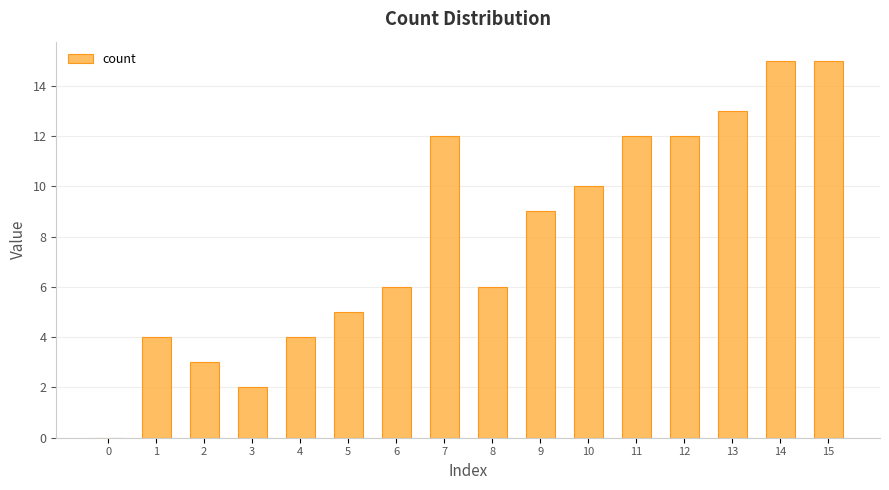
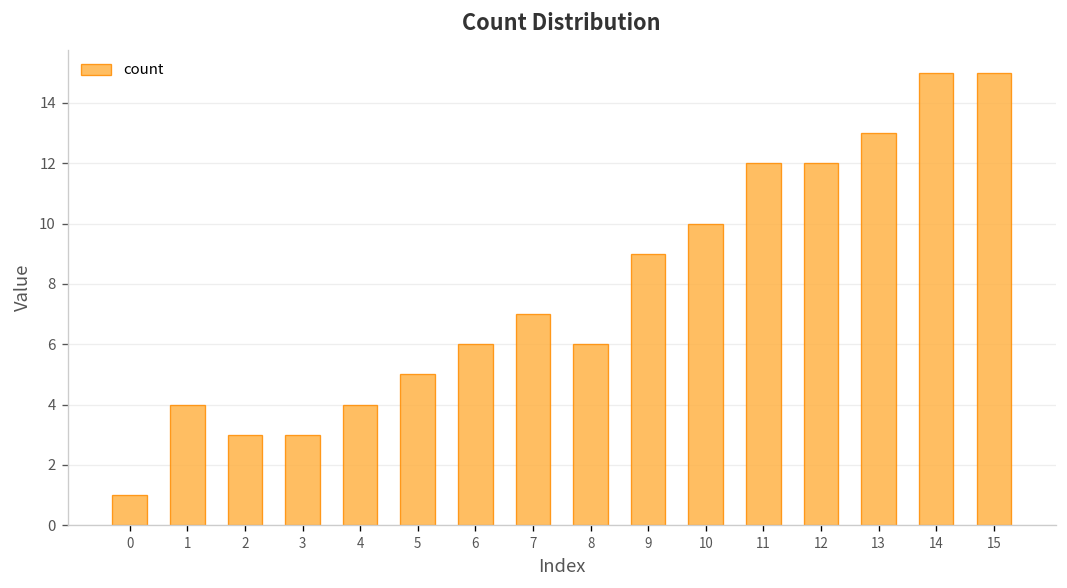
  {
-   "0": 0,
+   "0": 1,
    "1": 4,
    "2": 3,
-   "3": 2,
+   "3": 3,
    "4": 4,
    "5": 5,
    "6": 6,
-   "7": 12,
+   "7": 7,
    "8": 6,
    "9": 9,
    "10": 10,
    "11": 12,
    "12": 12,
    "13": 13,
    "14": 15,
    "15": 15
  }
